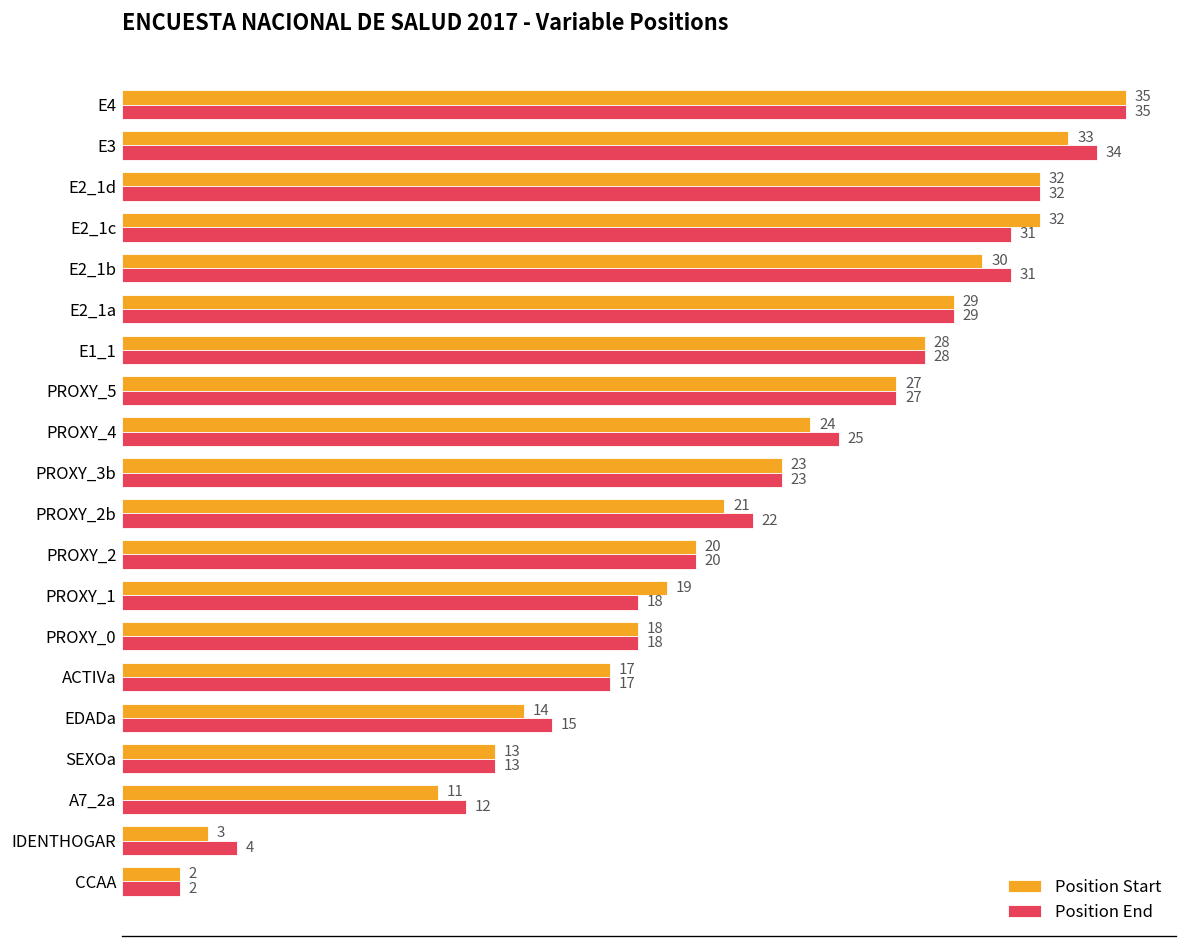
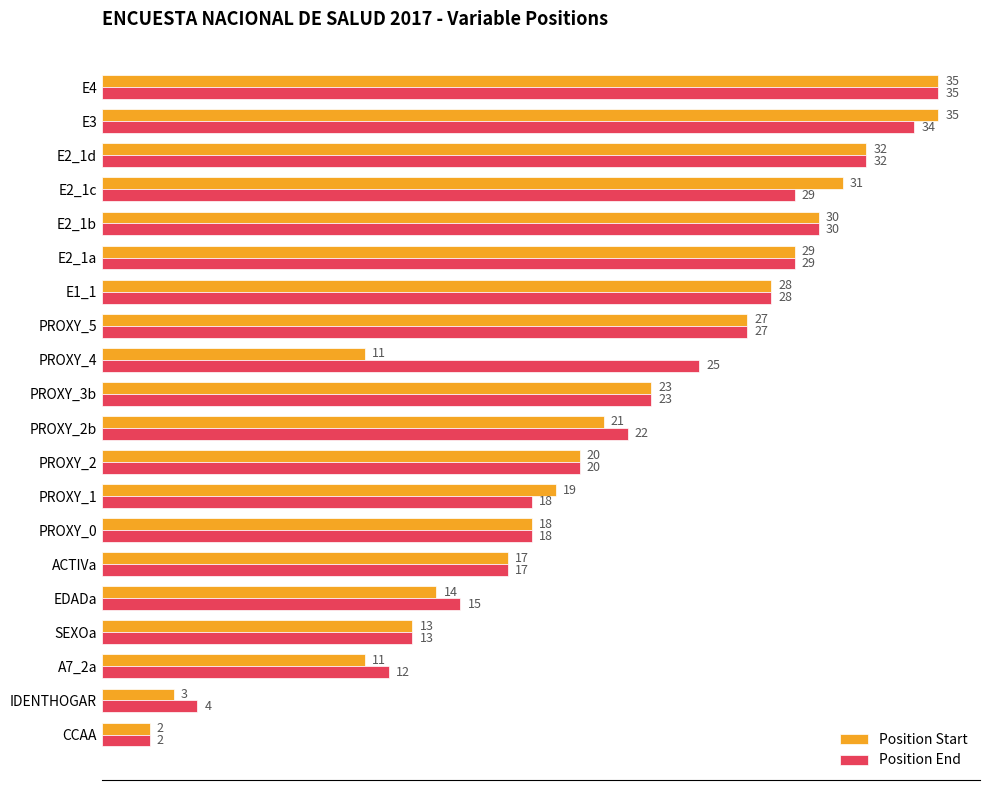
  {
    "Position Start": {
      "E4": 35,
-     "E3": 33,
+     "E3": 35,
      "E2_1d": 32,
-     "E2_1c": 32,
+     "E2_1c": 31,
      "E2_1b": 30,
      "E2_1a": 29,
      "E1_1": 28,
      "PROXY_5": 27,
-     "PROXY_4": 24,
+     "PROXY_4": 11,
      "PROXY_3b": 23,
      "PROXY_2b": 21,
      "PROXY_2": 20,
      "PROXY_1": 19,
      "PROXY_0": 18,
      "ACTIVa": 17,
      "EDADa": 14,
      "SEXOa": 13,
      "A7_2a": 11,
      "IDENTHOGAR": 3,
      "CCAA": 2
    },
    "Position End": {
      "E4": 35,
      "E3": 34,
      "E2_1d": 32,
-     "E2_1c": 31,
-     "E2_1b": 31,
+     "E2_1c": 29,
+     "E2_1b": 30,
      "E2_1a": 29,
      "E1_1": 28,
      "PROXY_5": 27,
      "PROXY_4": 25,
      "PROXY_3b": 23,
      "PROXY_2b": 22,
      "PROXY_2": 20,
      "PROXY_1": 18,
      "PROXY_0": 18,
      "ACTIVa": 17,
      "EDADa": 15,
      "SEXOa": 13,
      "A7_2a": 12,
      "IDENTHOGAR": 4,
      "CCAA": 2
    }
  }
